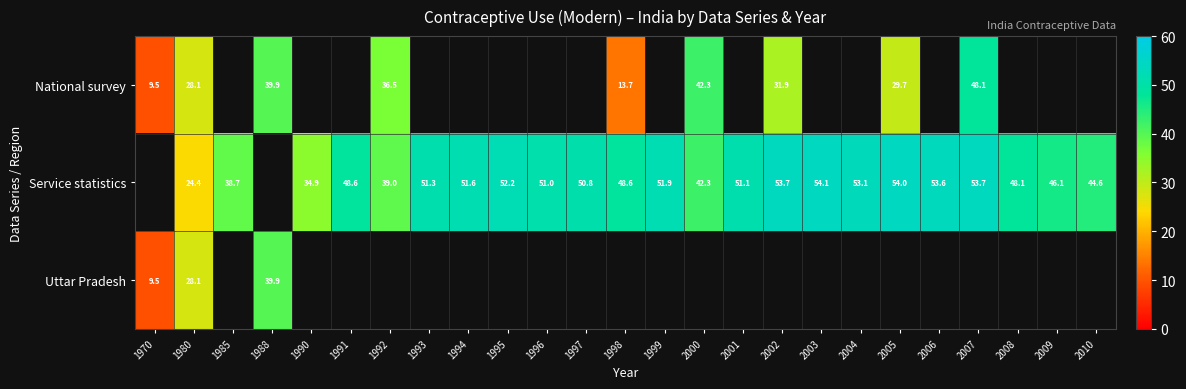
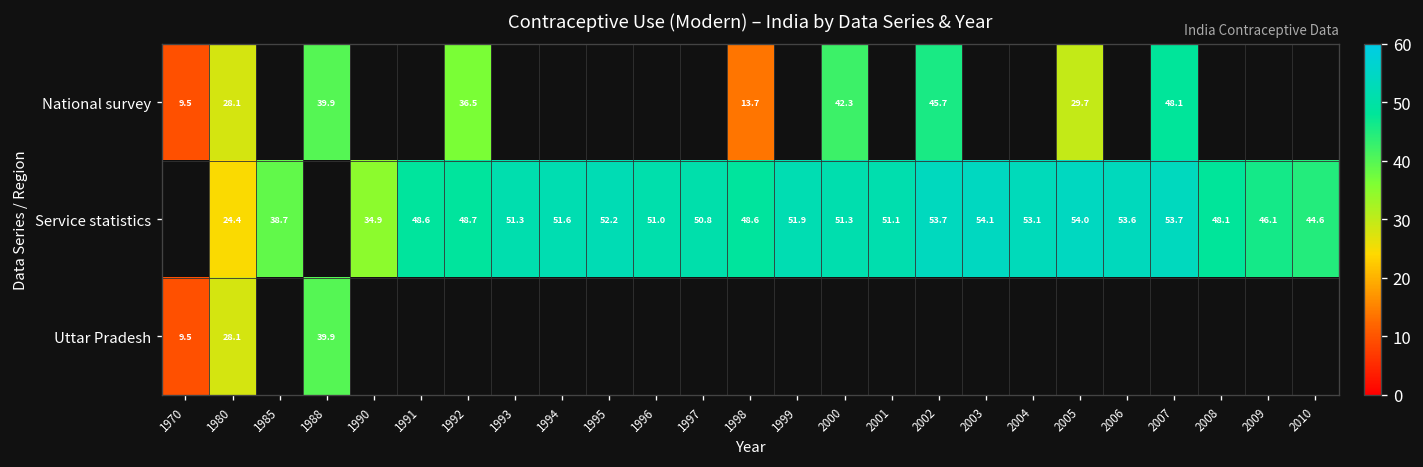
  {
    "National survey": {
      "1970": 9.5,
      "1980": 28.1,
      "1988": 39.9,
      "1992": 36.5,
      "1998": 13.7,
      "2000": 42.3,
-     "2002": 31.9,
+     "2002": 45.7,
      "2005": 29.7,
      "2007": 48.1
    },
    "Service statistics": {
      "1980": 24.4,
      "1985": 38.7,
      "1990": 34.9,
      "1991": 48.6,
-     "1992": 39.0,
+     "1992": 48.7,
      "1993": 51.3,
      "1994": 51.6,
      "1995": 52.2,
      "1996": 51.0,
      "1997": 50.8,
      "1998": 48.6,
      "1999": 51.9,
-     "2000": 42.3,
+     "2000": 51.3,
      "2001": 51.1,
      "2002": 53.7,
      "2003": 54.1,
      "2004": 53.1,
      "2005": 54.0,
      "2006": 53.6,
      "2007": 53.7,
      "2008": 48.1,
      "2009": 46.1,
      "2010": 44.6
    },
    "Uttar Pradesh": {
      "1970": 9.5,
      "1980": 28.1,
      "1988": 39.9
    }
  }
